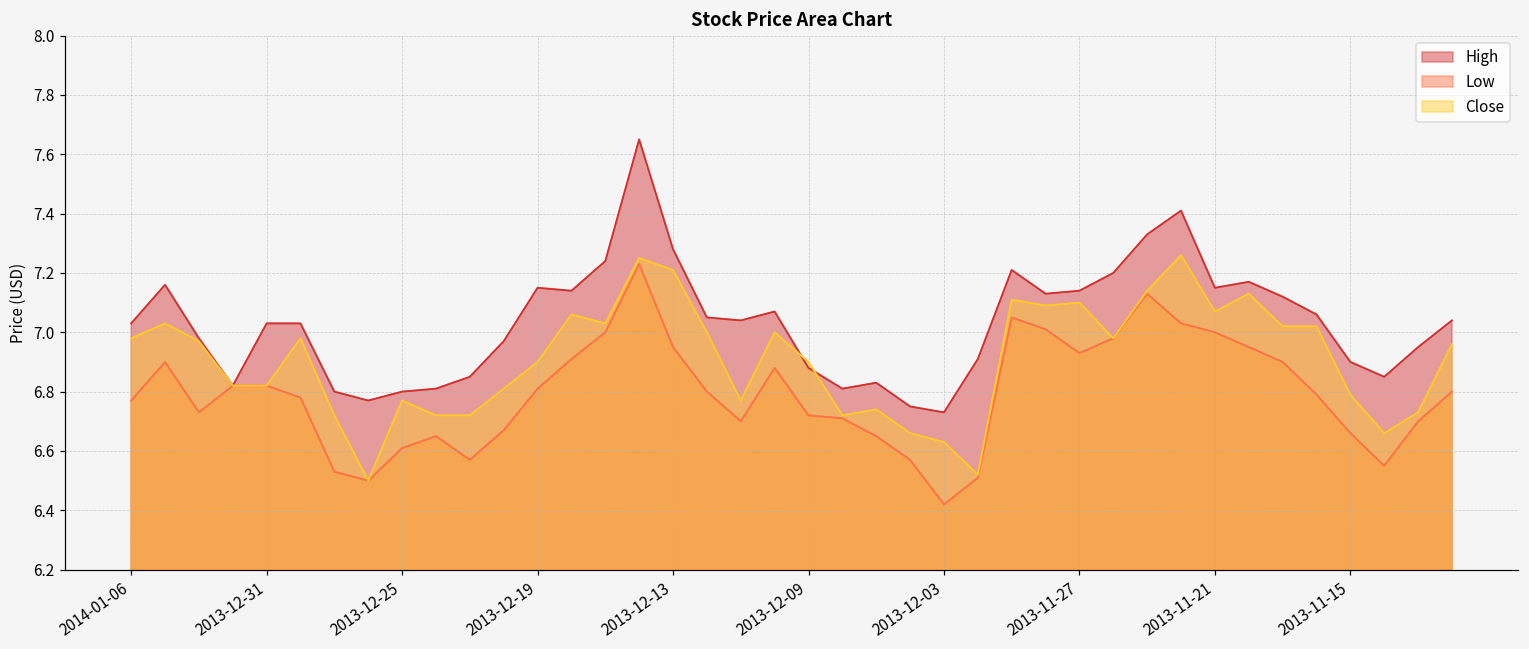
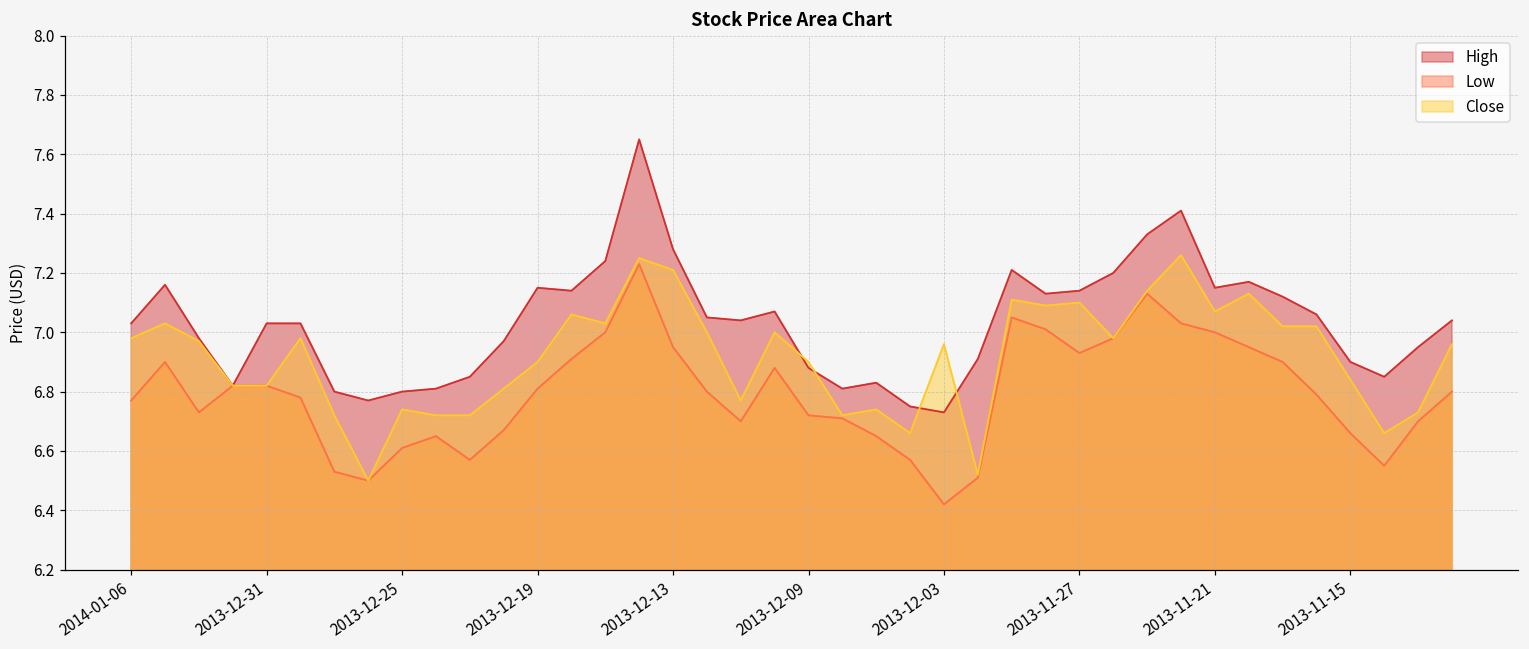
  {
    "Close": {
      "2014-01-06": 6.98,
-     "2013-12-25": 6.77,
+     "2013-12-25": 6.74,
      "2013-12-19": 6.90,
      "2013-12-13": 7.21,
      "2013-12-09": 6.90,
-     "2013-12-03": 6.63,
+     "2013-12-03": 6.96,
      "2013-11-27": 7.10,
      "2013-11-21": 7.07,
-     "2013-11-15": 6.79
+     "2013-11-15": 6.84
    }
  }
